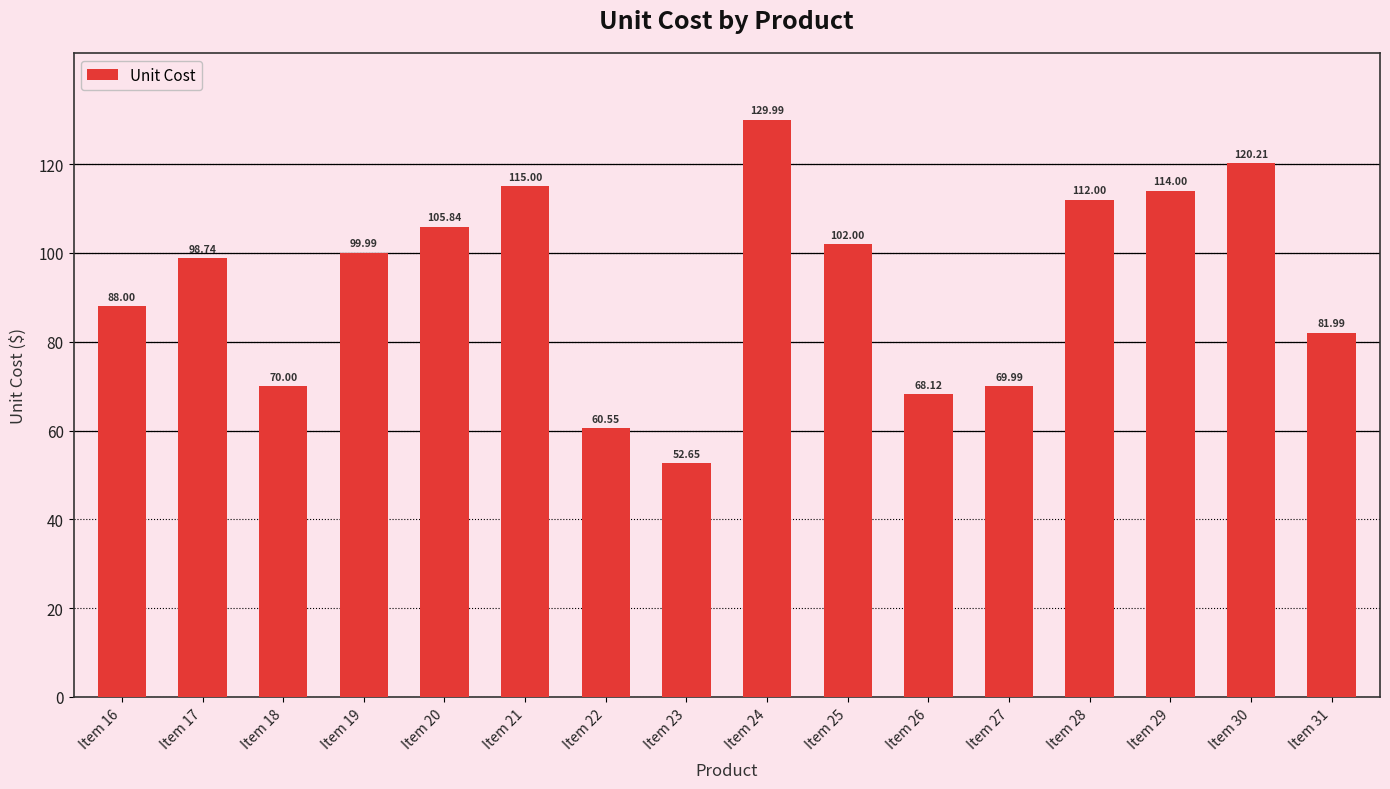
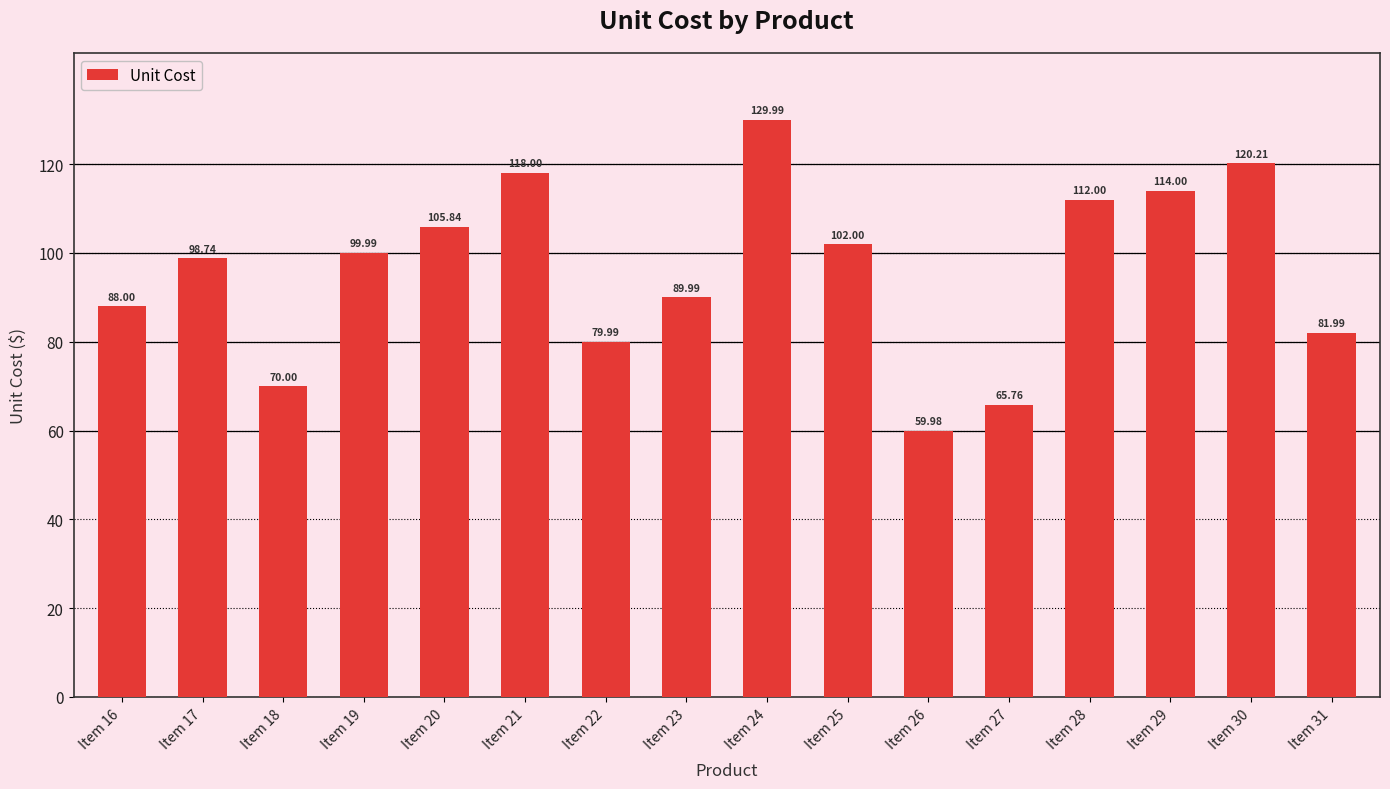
  {
    "Item 16": 88.00,
    "Item 17": 98.74,
    "Item 18": 70.00,
    "Item 19": 99.99,
    "Item 20": 105.84,
-   "Item 21": 115.00,
-   "Item 22": 60.55,
-   "Item 23": 52.65,
+   "Item 21": 118.00,
+   "Item 22": 79.99,
+   "Item 23": 89.99,
    "Item 24": 129.99,
    "Item 25": 102.00,
-   "Item 26": 68.12,
-   "Item 27": 69.99,
+   "Item 26": 59.98,
+   "Item 27": 65.76,
    "Item 28": 112.00,
    "Item 29": 114.00,
    "Item 30": 120.21,
    "Item 31": 81.99
  }
